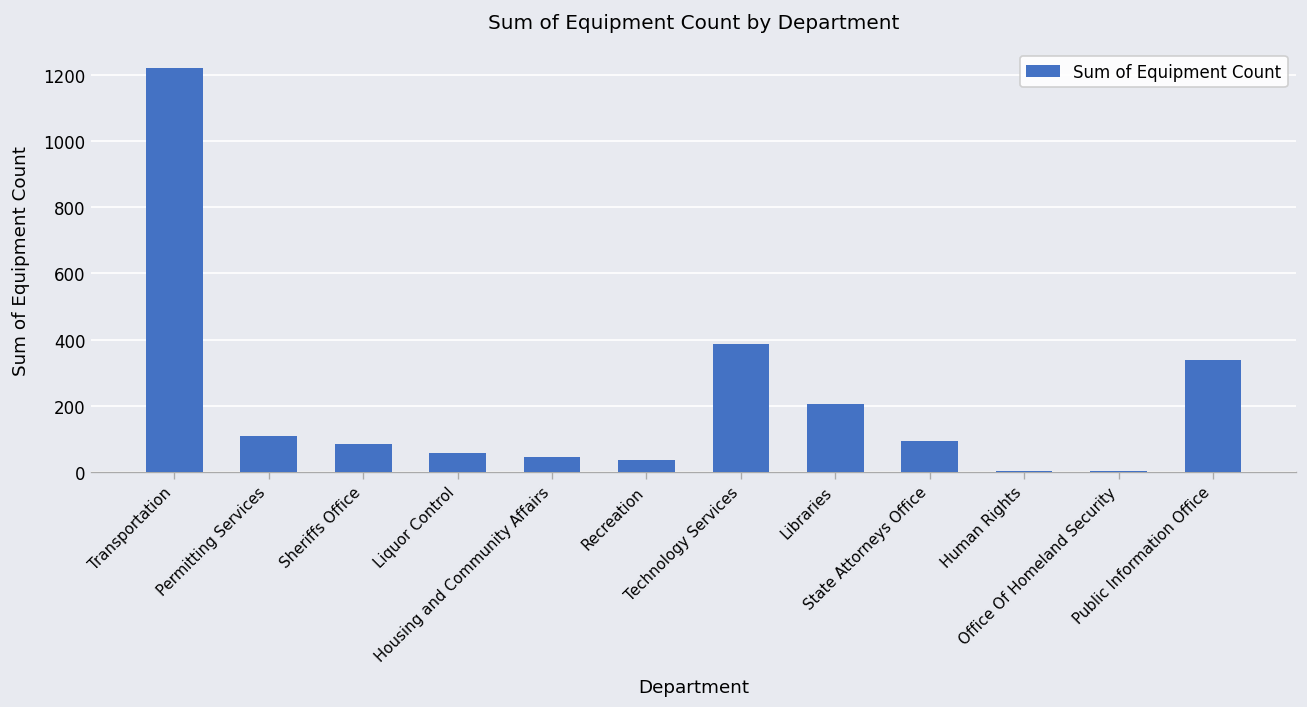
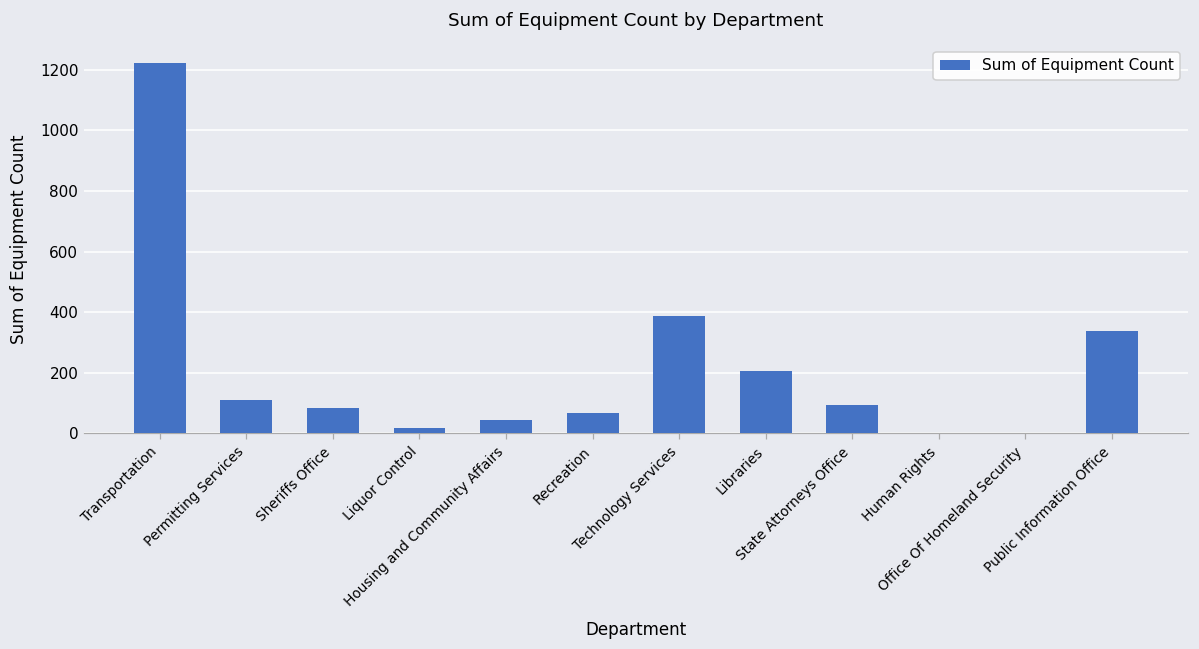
  {
    "Transportation": 1220,
    "Permitting Services": 110,
    "Sheriffs Office": 90,
-   "Liquor Control": 60,
+   "Liquor Control": 20,
    "Housing and Community Affairs": 50,
-   "Recreation": 40,
+   "Recreation": 70,
    "Technology Services": 390,
    "Libraries": 210,
    "State Attorneys Office": 90,
    "Public Information Office": 340
  }
